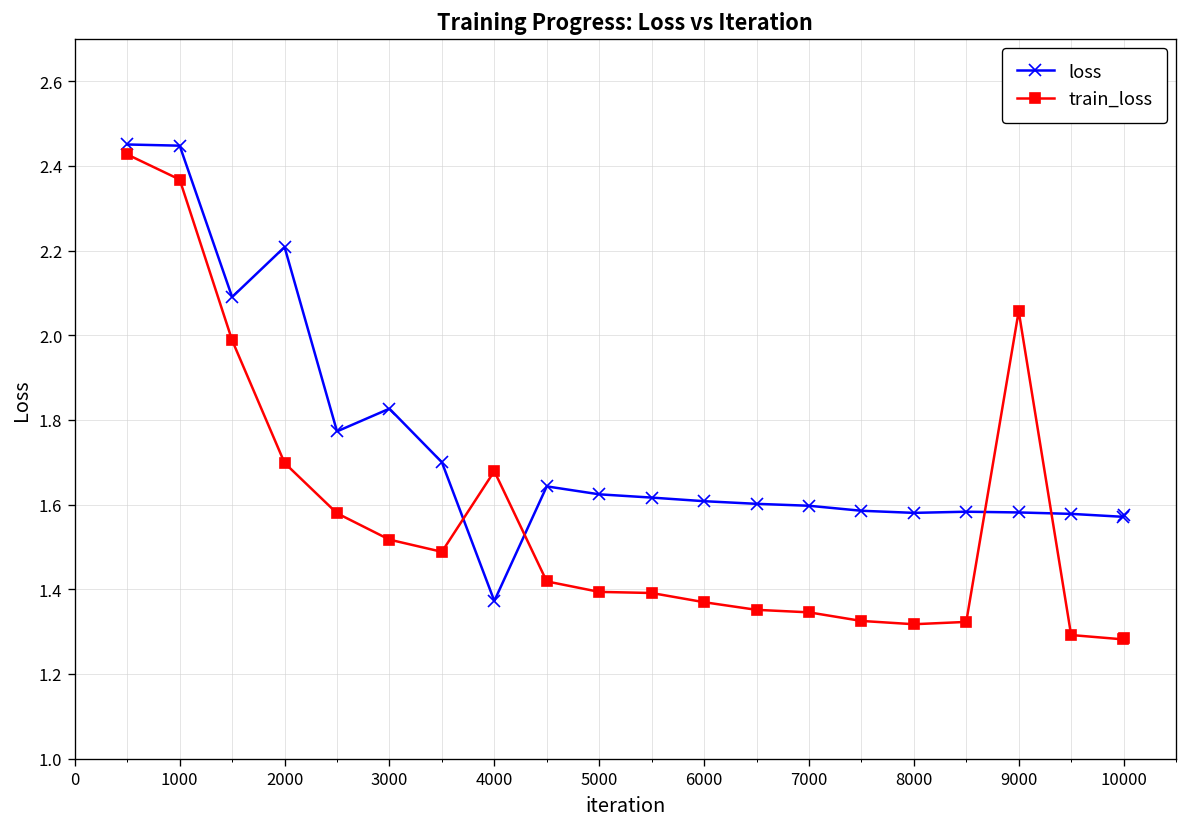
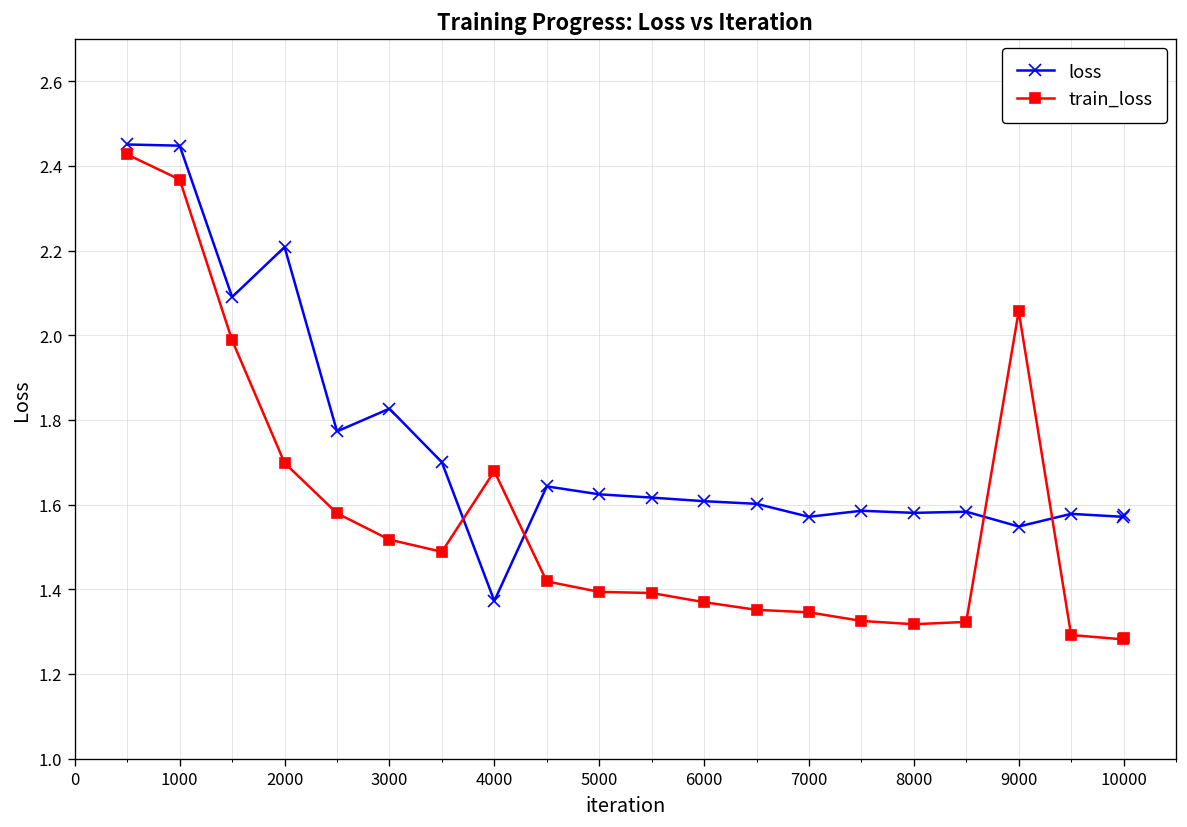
  {
    "loss": {
      "1000": 2.45,
      "2000": 2.21,
      "3000": 1.83,
      "4000": 1.37,
      "5000": 1.62,
      "6000": 1.61,
-     "7000": 1.60,
+     "7000": 1.57,
      "8000": 1.58,
-     "9000": 1.58,
+     "9000": 1.55,
      "10000": 1.58
    },
    "train_loss": {
      "1000": 2.37,
      "2000": 1.70,
      "3000": 1.52,
      "4000": 1.68,
      "5000": 1.39,
      "6000": 1.37,
      "7000": 1.35,
      "8000": 1.32,
      "9000": 2.06,
      "10000": 1.28
    }
  }
